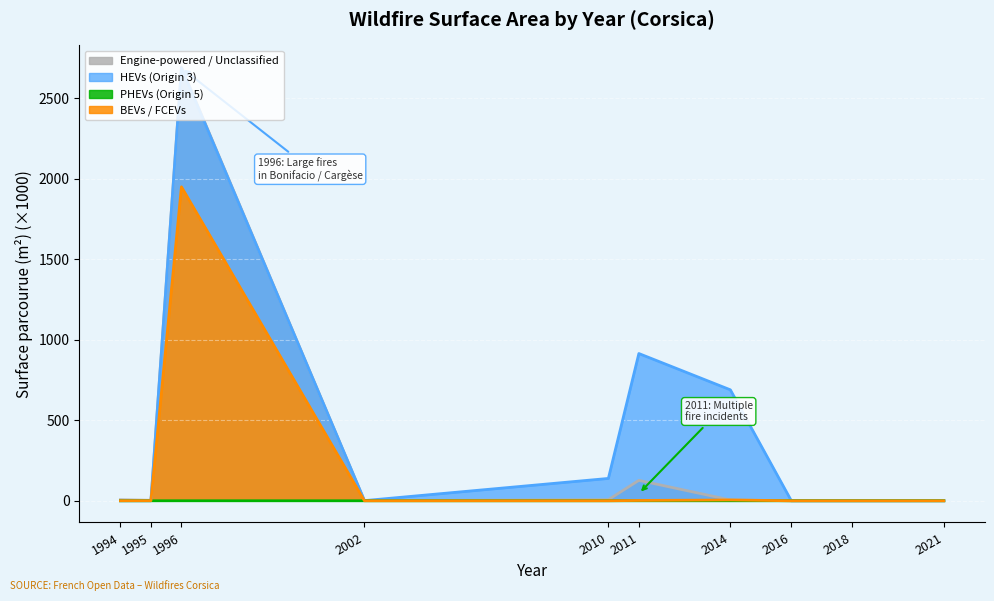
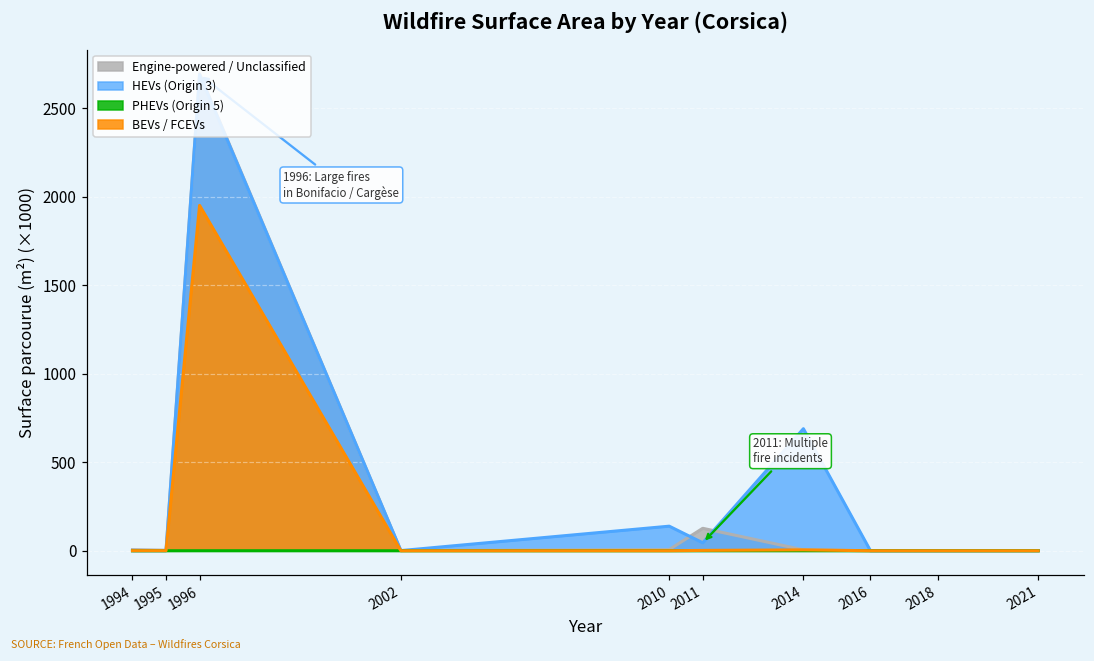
  {
    "HEVs (Origin 3)": {
      "2010": 140,
-     "2011": 910,
+     "2011": 50,
      "2014": 690
    },
    "PHEVs (Origin 5)": {
      "1996": 0
    },
    "BEVs / FCEVs": {
      "1996": 1950
    }
  }
